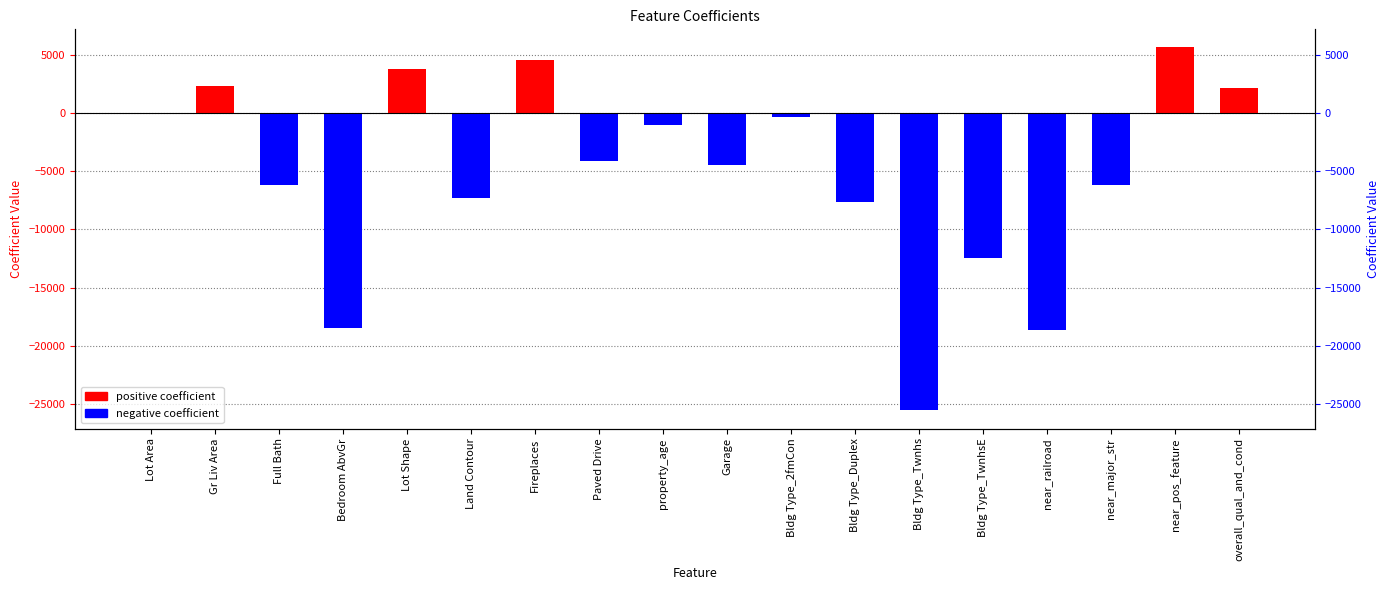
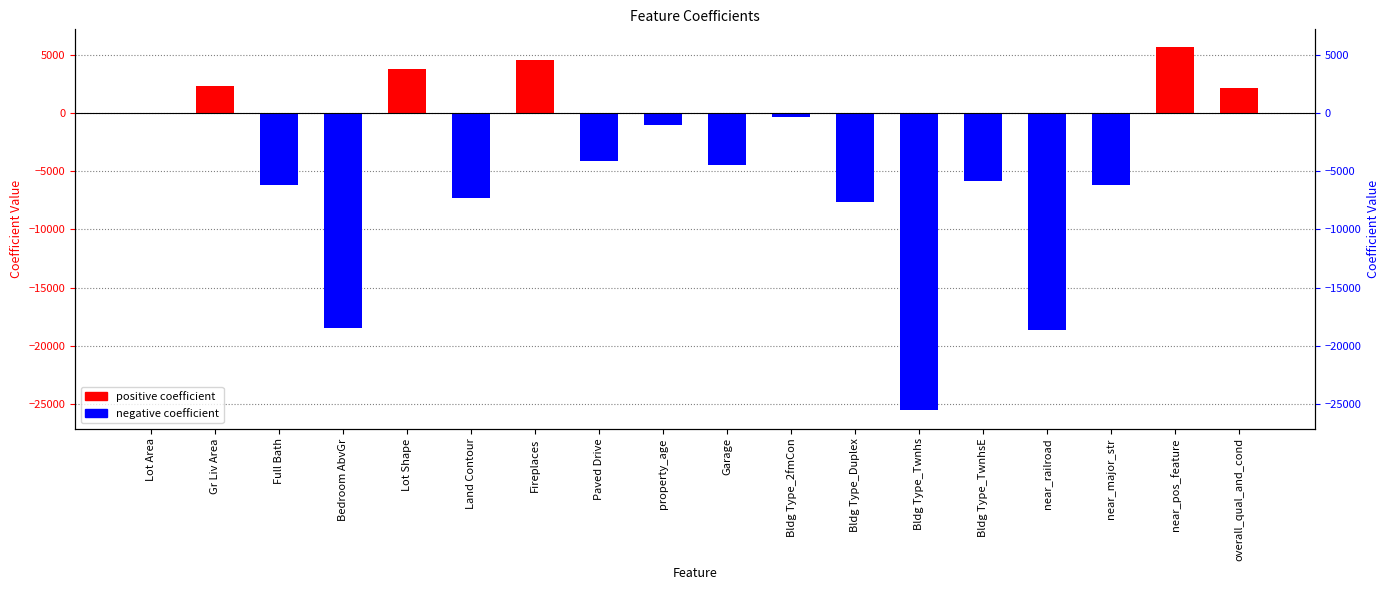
  {
    "Gr Liv Area": 2400,
    "Full Bath": -6200,
    "Bedroom AbvGr": -18500,
    "Lot Shape": 3800,
    "Land Contour": -7300,
    "Fireplaces": 4600,
    "Paved Drive": -4100,
    "property_age": -1000,
    "Garage": -4500,
    "Bldg Type_2fmCon": -400,
    "Bldg Type_Duplex": -7600,
    "Bldg Type_Twnhs": -25600,
-   "Bldg Type_TwnhsE": -12500,
+   "Bldg Type_TwnhsE": -5800,
    "near_railroad": -18700,
    "near_major_str": -6200,
    "near_pos_feature": 5700,
    "overall_qual_and_cond": 2200
  }
